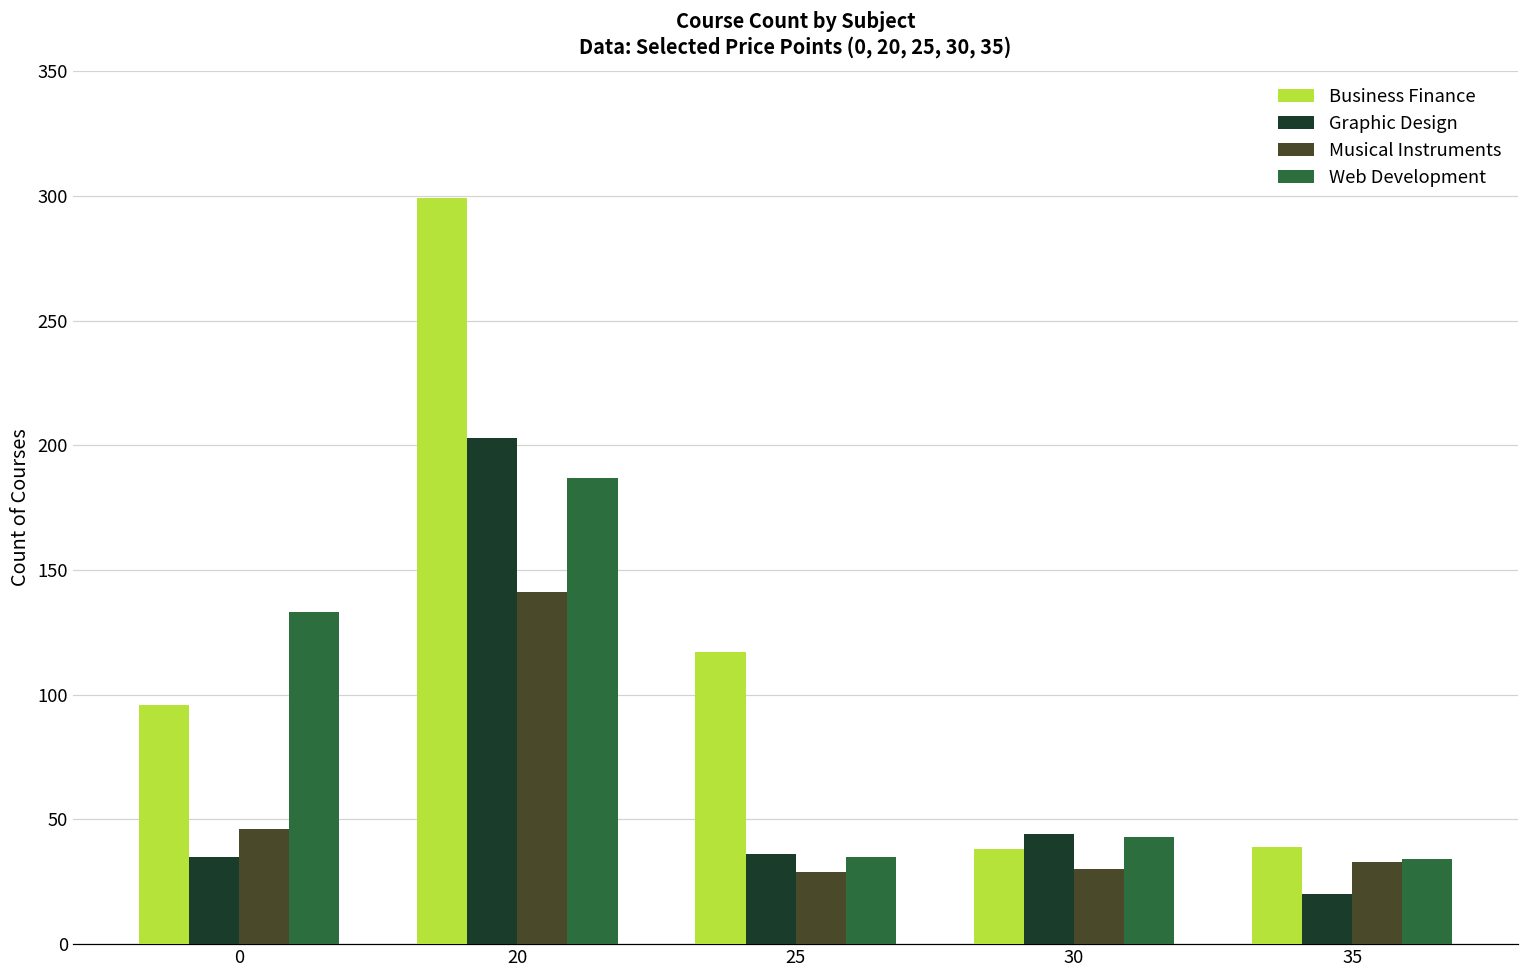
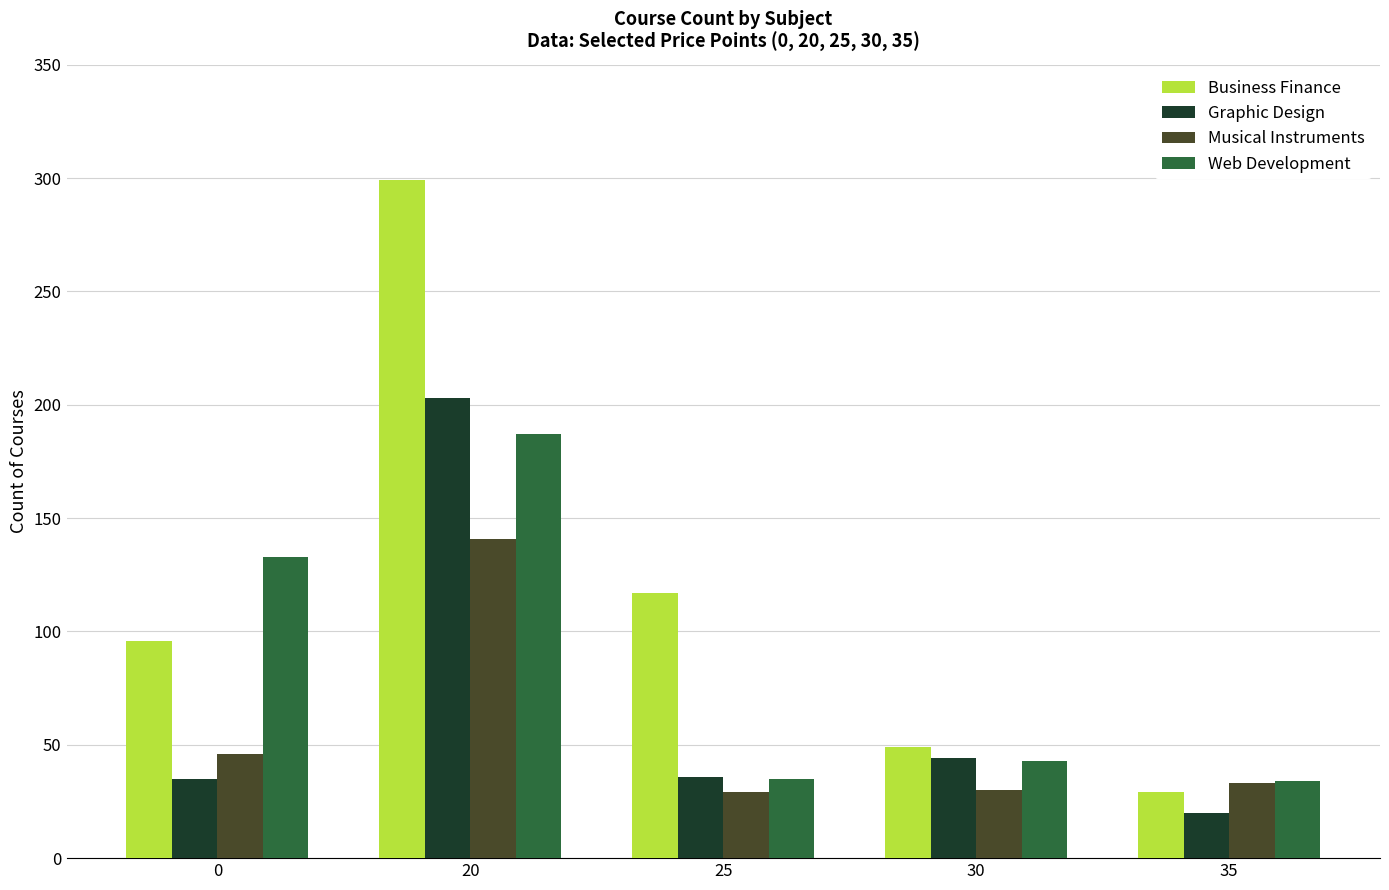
  {
    "Business Finance": {
      "0": 96,
      "20": 299,
      "25": 117,
-     "30": 38,
-     "35": 39
+     "30": 49,
+     "35": 29
    }
  }
